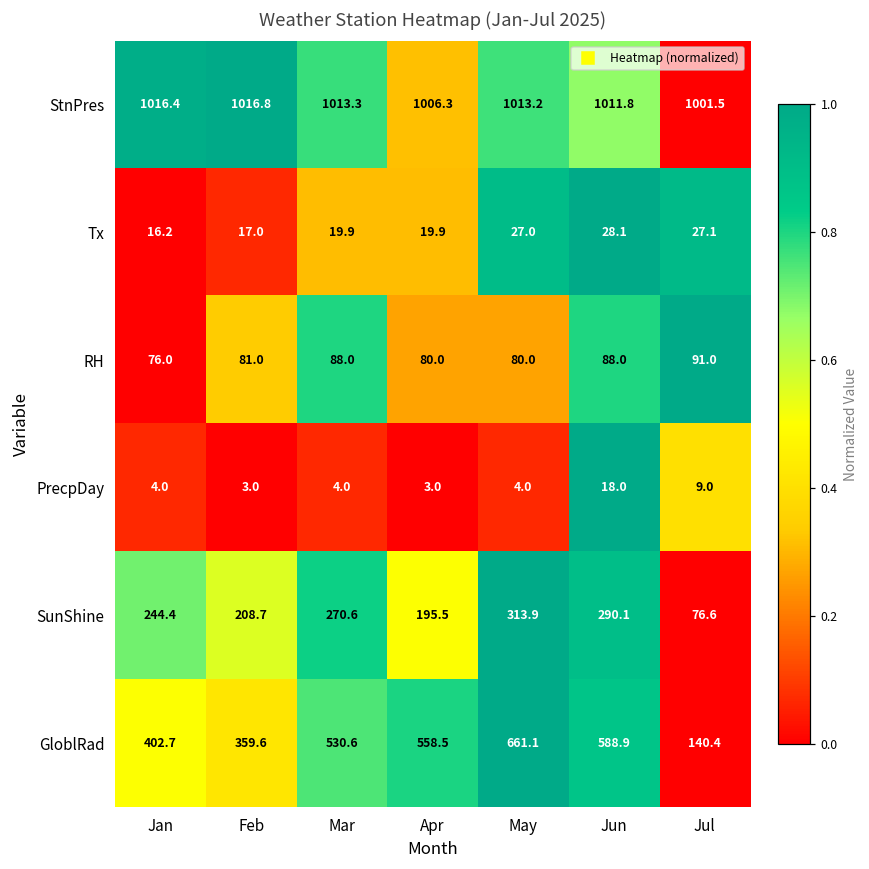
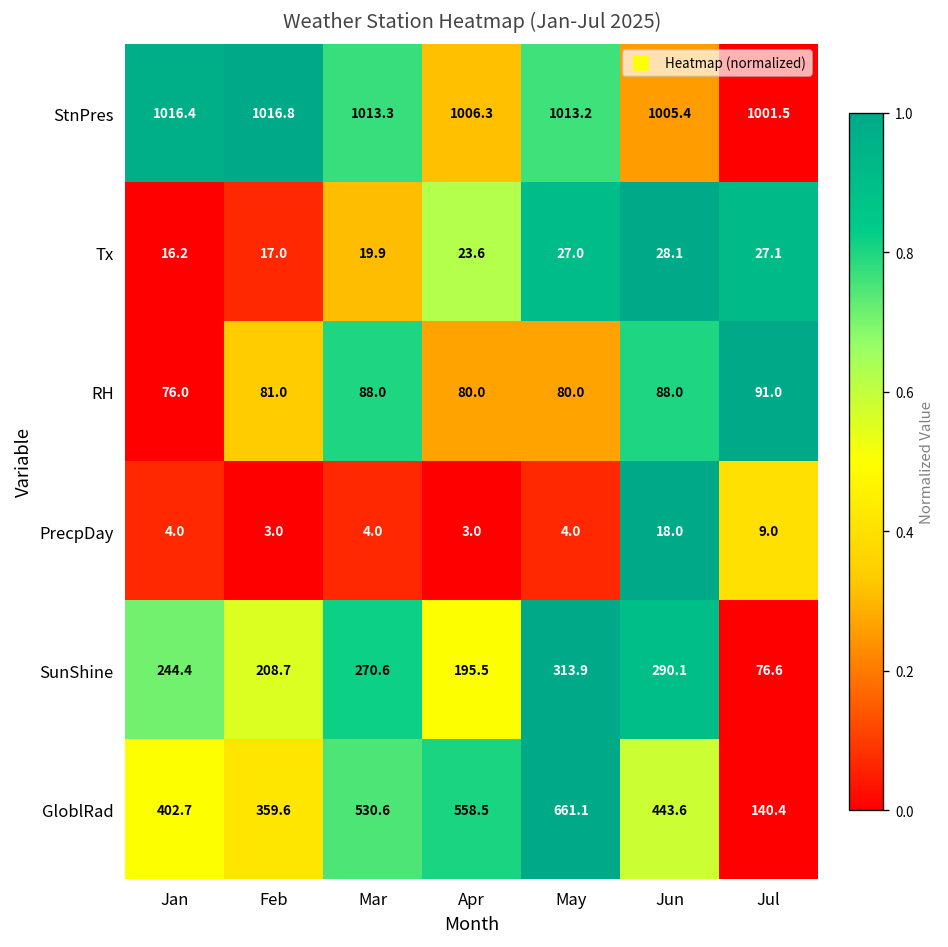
  {
    "StnPres": {
      "Jan": 1016.4,
      "Feb": 1016.8,
      "Mar": 1013.3,
      "Apr": 1006.3,
      "May": 1013.2,
-     "Jun": 1011.8,
+     "Jun": 1005.4,
      "Jul": 1001.5
    },
    "Tx": {
      "Jan": 16.2,
      "Feb": 17.0,
      "Mar": 19.9,
-     "Apr": 19.9,
+     "Apr": 23.6,
      "May": 27.0,
      "Jun": 28.1,
      "Jul": 27.1
    },
    "RH": {
      "Jan": 76.0,
      "Feb": 81.0,
      "Mar": 88.0,
      "Apr": 80.0,
      "May": 80.0,
      "Jun": 88.0,
      "Jul": 91.0
    },
    "PrecpDay": {
      "Jan": 4.0,
      "Feb": 3.0,
      "Mar": 4.0,
      "Apr": 3.0,
      "May": 4.0,
      "Jun": 18.0,
      "Jul": 9.0
    },
    "SunShine": {
      "Jan": 244.4,
      "Feb": 208.7,
      "Mar": 270.6,
      "Apr": 195.5,
      "May": 313.9,
      "Jun": 290.1,
      "Jul": 76.6
    },
    "GloblRad": {
      "Jan": 402.7,
      "Feb": 359.6,
      "Mar": 530.6,
      "Apr": 558.5,
      "May": 661.1,
-     "Jun": 588.9,
+     "Jun": 443.6,
      "Jul": 140.4
    }
  }
